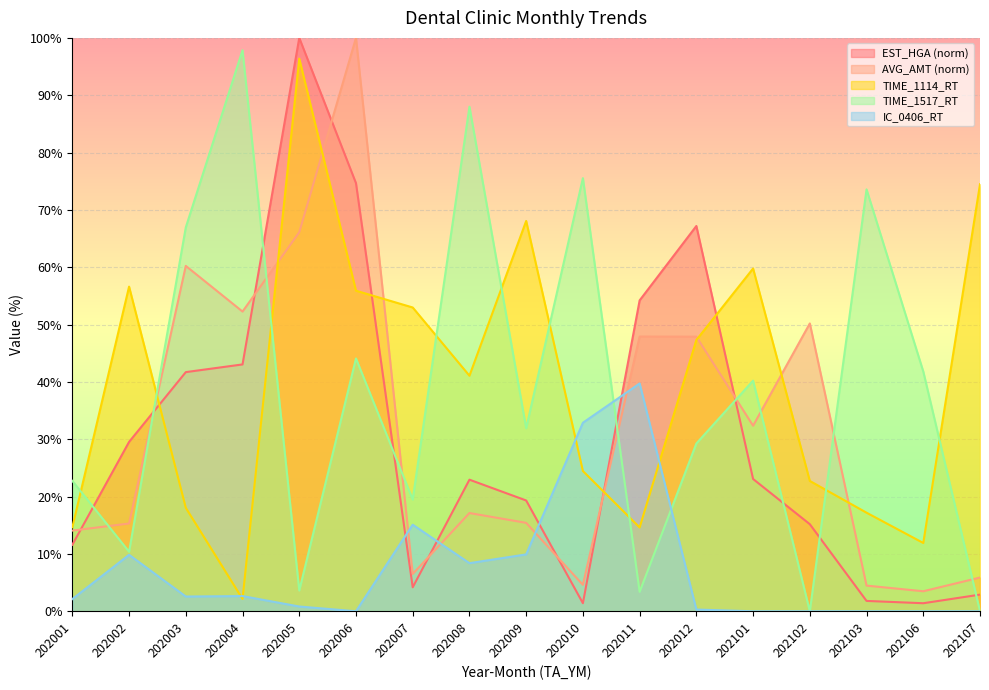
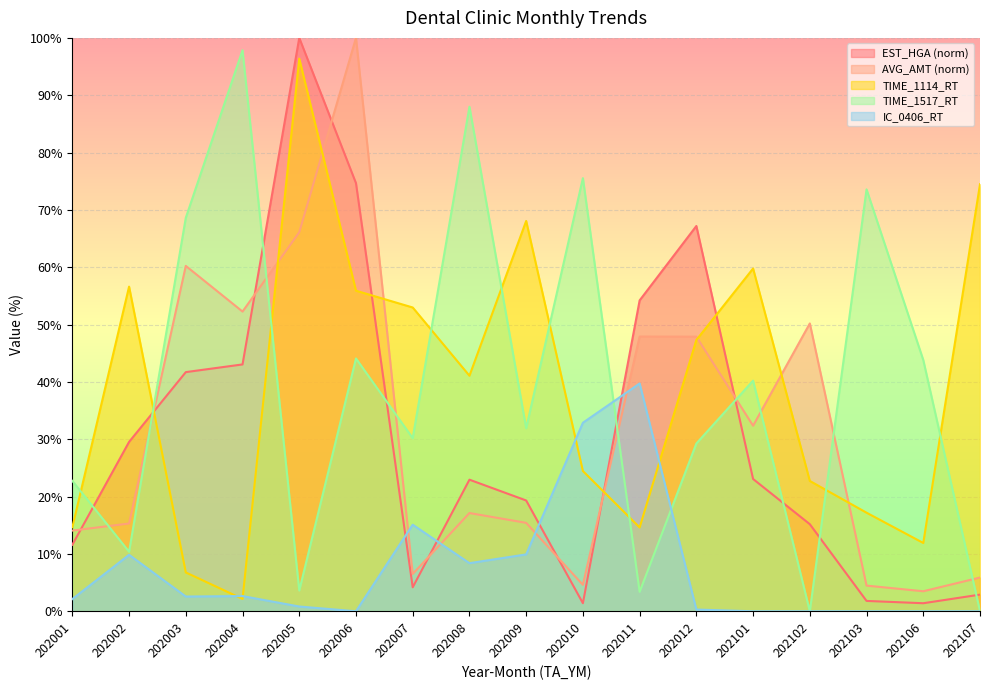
  {
    "TIME_1114_RT": {
      "202001": "15%",
      "202002": "57%",
-     "202003": "18%",
+     "202003": "7%",
      "202004": "2%",
      "202005": "96%",
      "202006": "56%",
      "202007": "53%",
      "202008": "41%",
      "202009": "68%",
      "202010": "24%",
      "202011": "15%",
      "202012": "47%",
      "202101": "60%",
      "202102": "23%",
      "202103": "17%",
      "202106": "12%",
      "202107": "74%"
    },
    "TIME_1517_RT": {
      "202001": "23%",
      "202002": "10%",
-     "202003": "67%",
+     "202003": "69%",
      "202004": "98%",
      "202005": "4%",
      "202006": "44%",
-     "202007": "19%",
+     "202007": "30%",
      "202008": "88%",
      "202009": "32%",
      "202010": "76%",
      "202011": "3%",
      "202012": "29%",
      "202101": "40%",
      "202103": "74%",
-     "202106": "42%"
+     "202106": "44%"
    },
    "IC_0406_RT": {
      "202001": "2%",
      "202002": "10%",
      "202003": "3%",
      "202004": "3%",
      "202005": "1%",
      "202006": "0%",
      "202007": "15%",
      "202008": "8%",
      "202009": "10%",
      "202010": "33%",
      "202011": "40%",
      "202012": "0%",
      "202101": "0%",
      "202103": "0%",
      "202106": "0%"
    }
  }
